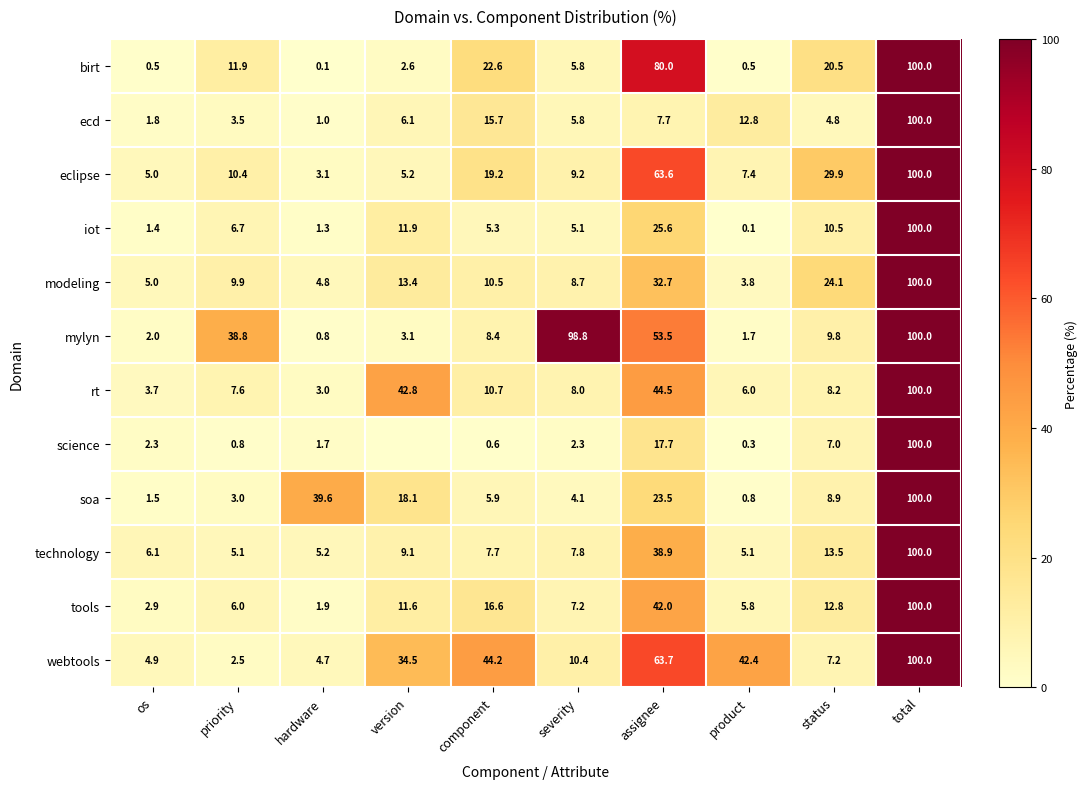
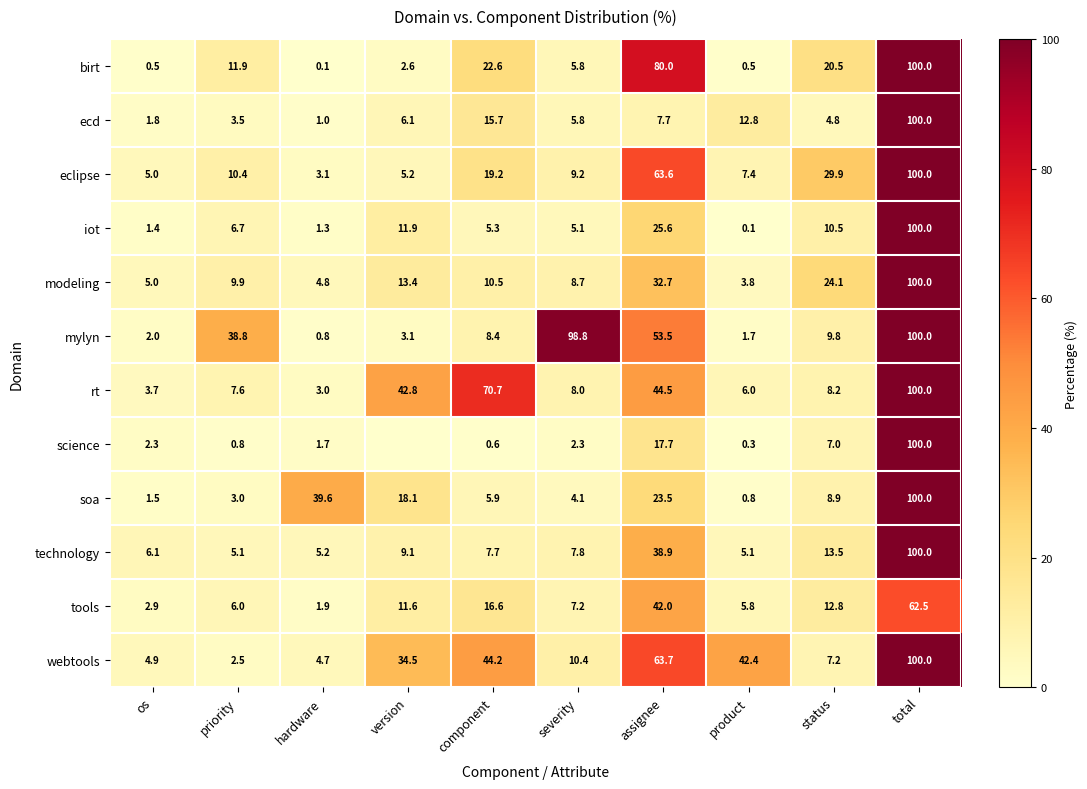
  {
    "birt": {
      "os": 0.5,
      "priority": 11.9,
      "hardware": 0.1,
      "version": 2.6,
      "component": 22.6,
      "severity": 5.8,
      "assignee": 80.0,
      "product": 0.5,
      "status": 20.5,
      "total": 100.0
    },
    "ecd": {
      "os": 1.8,
      "priority": 3.5,
      "hardware": 1.0,
      "version": 6.1,
      "component": 15.7,
      "severity": 5.8,
      "assignee": 7.7,
      "product": 12.8,
      "status": 4.8,
      "total": 100.0
    },
    "eclipse": {
      "os": 5.0,
      "priority": 10.4,
      "hardware": 3.1,
      "version": 5.2,
      "component": 19.2,
      "severity": 9.2,
      "assignee": 63.6,
      "product": 7.4,
      "status": 29.9,
      "total": 100.0
    },
    "iot": {
      "os": 1.4,
      "priority": 6.7,
      "hardware": 1.3,
      "version": 11.9,
      "component": 5.3,
      "severity": 5.1,
      "assignee": 25.6,
      "product": 0.1,
      "status": 10.5,
      "total": 100.0
    },
    "modeling": {
      "os": 5.0,
      "priority": 9.9,
      "hardware": 4.8,
      "version": 13.4,
      "component": 10.5,
      "severity": 8.7,
      "assignee": 32.7,
      "product": 3.8,
      "status": 24.1,
      "total": 100.0
    },
    "mylyn": {
      "os": 2.0,
      "priority": 38.8,
      "hardware": 0.8,
      "version": 3.1,
      "component": 8.4,
      "severity": 98.8,
      "assignee": 53.5,
      "product": 1.7,
      "status": 9.8,
      "total": 100.0
    },
    "rt": {
      "os": 3.7,
      "priority": 7.6,
      "hardware": 3.0,
      "version": 42.8,
-     "component": 10.7,
+     "component": 70.7,
      "severity": 8.0,
      "assignee": 44.5,
      "product": 6.0,
      "status": 8.2,
      "total": 100.0
    },
    "science": {
      "os": 2.3,
      "priority": 0.8,
      "hardware": 1.7,
      "component": 0.6,
      "severity": 2.3,
      "assignee": 17.7,
      "product": 0.3,
      "status": 7.0,
      "total": 100.0
    },
    "soa": {
      "os": 1.5,
      "priority": 3.0,
      "hardware": 39.6,
      "version": 18.1,
      "component": 5.9,
      "severity": 4.1,
      "assignee": 23.5,
      "product": 0.8,
      "status": 8.9,
      "total": 100.0
    },
    "technology": {
      "os": 6.1,
      "priority": 5.1,
      "hardware": 5.2,
      "version": 9.1,
      "component": 7.7,
      "severity": 7.8,
      "assignee": 38.9,
      "product": 5.1,
      "status": 13.5,
      "total": 100.0
    },
    "tools": {
      "os": 2.9,
      "priority": 6.0,
      "hardware": 1.9,
      "version": 11.6,
      "component": 16.6,
      "severity": 7.2,
      "assignee": 42.0,
      "product": 5.8,
      "status": 12.8,
-     "total": 100.0
+     "total": 62.5
    },
    "webtools": {
      "os": 4.9,
      "priority": 2.5,
      "hardware": 4.7,
      "version": 34.5,
      "component": 44.2,
      "severity": 10.4,
      "assignee": 63.7,
      "product": 42.4,
      "status": 7.2,
      "total": 100.0
    }
  }
